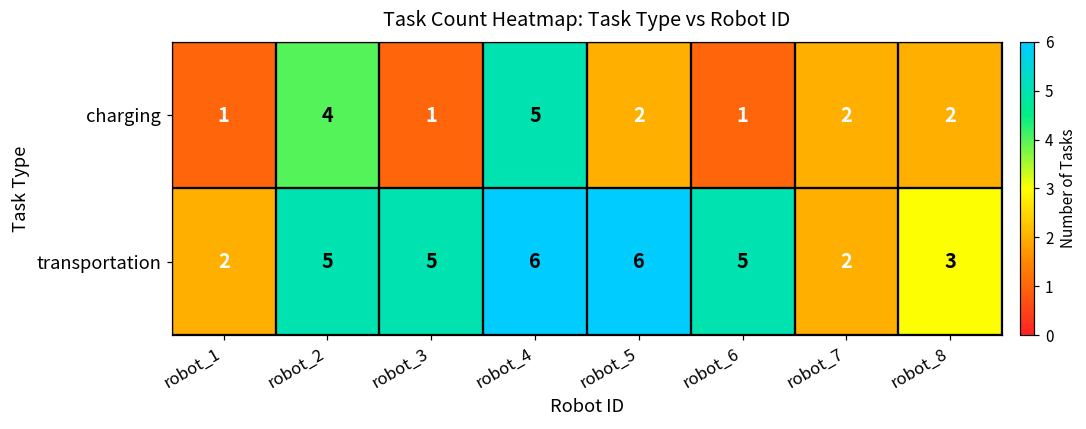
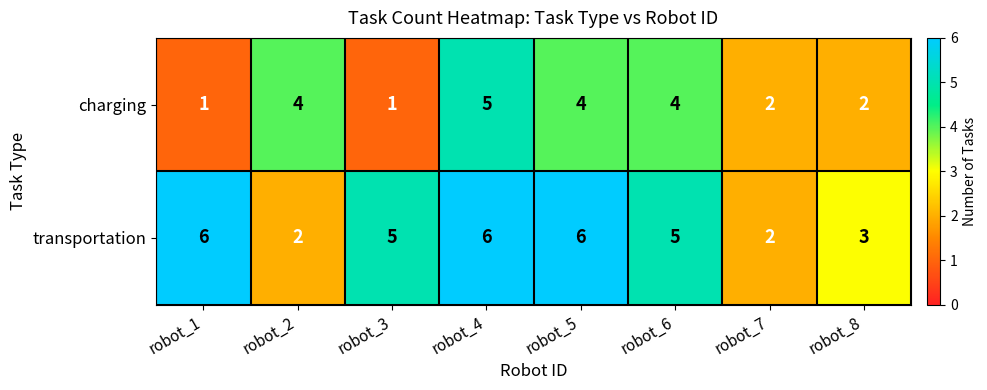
  {
    "charging": {
      "robot_1": 1,
      "robot_2": 4,
      "robot_3": 1,
      "robot_4": 5,
-     "robot_5": 2,
-     "robot_6": 1,
+     "robot_5": 4,
+     "robot_6": 4,
      "robot_7": 2,
      "robot_8": 2
    },
    "transportation": {
-     "robot_1": 2,
-     "robot_2": 5,
+     "robot_1": 6,
+     "robot_2": 2,
      "robot_3": 5,
      "robot_4": 6,
      "robot_5": 6,
      "robot_6": 5,
      "robot_7": 2,
      "robot_8": 3
    }
  }
